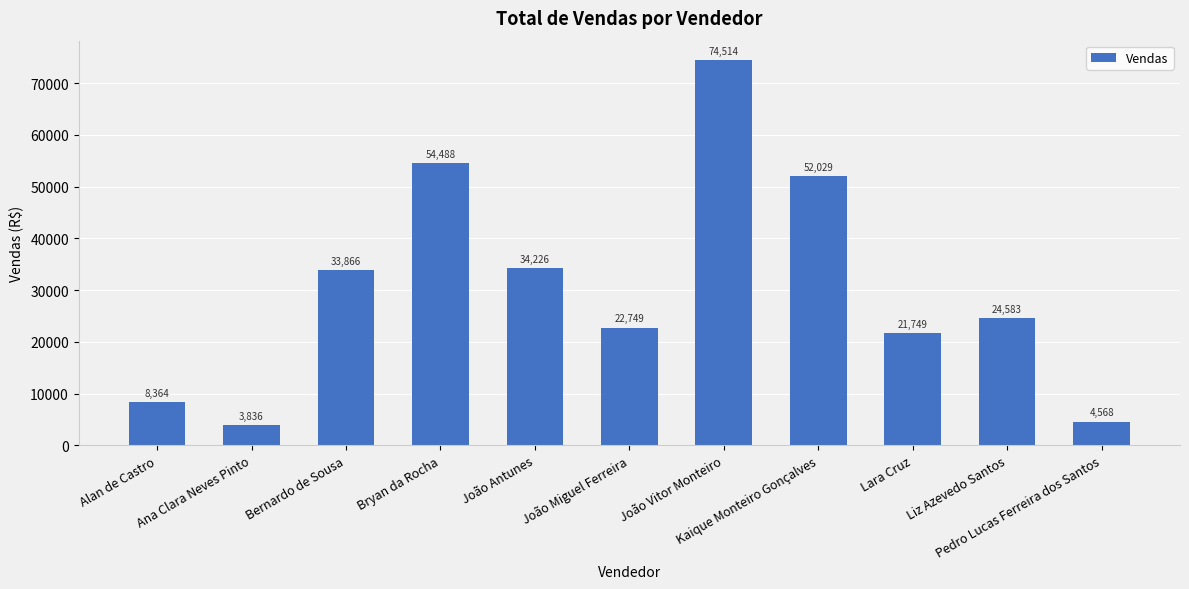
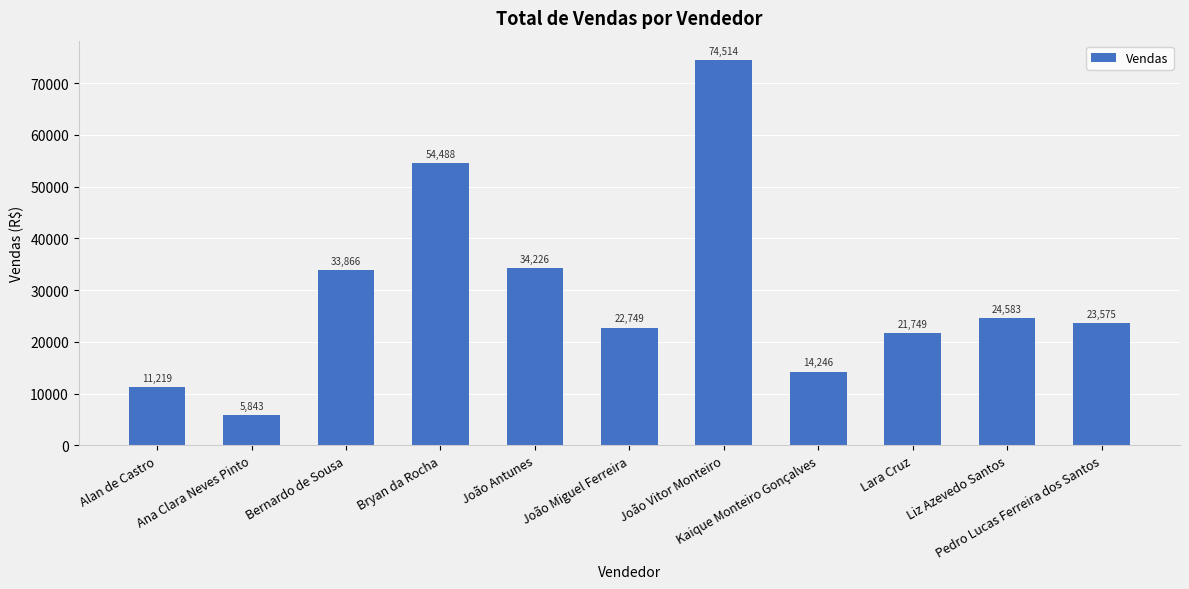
  {
-   "Alan de Castro": "8,364",
-   "Ana Clara Neves Pinto": "3,836",
+   "Alan de Castro": "11,219",
+   "Ana Clara Neves Pinto": "5,843",
    "Bernardo de Sousa": "33,866",
    "Bryan da Rocha": "54,488",
    "João Antunes": "34,226",
    "João Miguel Ferreira": "22,749",
    "João Vitor Monteiro": "74,514",
-   "Kaique Monteiro Gonçalves": "52,029",
+   "Kaique Monteiro Gonçalves": "14,246",
    "Lara Cruz": "21,749",
    "Liz Azevedo Santos": "24,583",
-   "Pedro Lucas Ferreira dos Santos": "4,568"
+   "Pedro Lucas Ferreira dos Santos": "23,575"
  }
